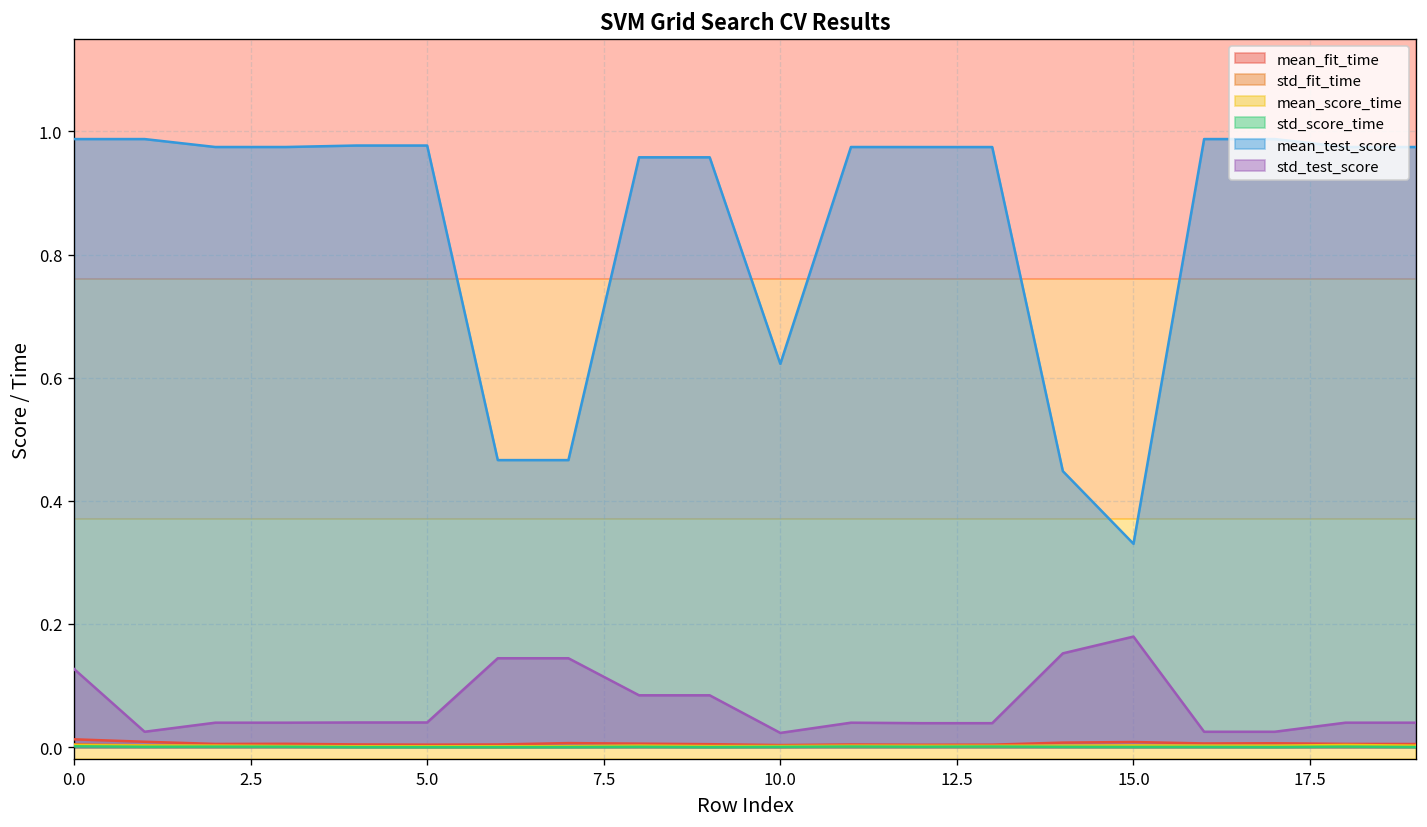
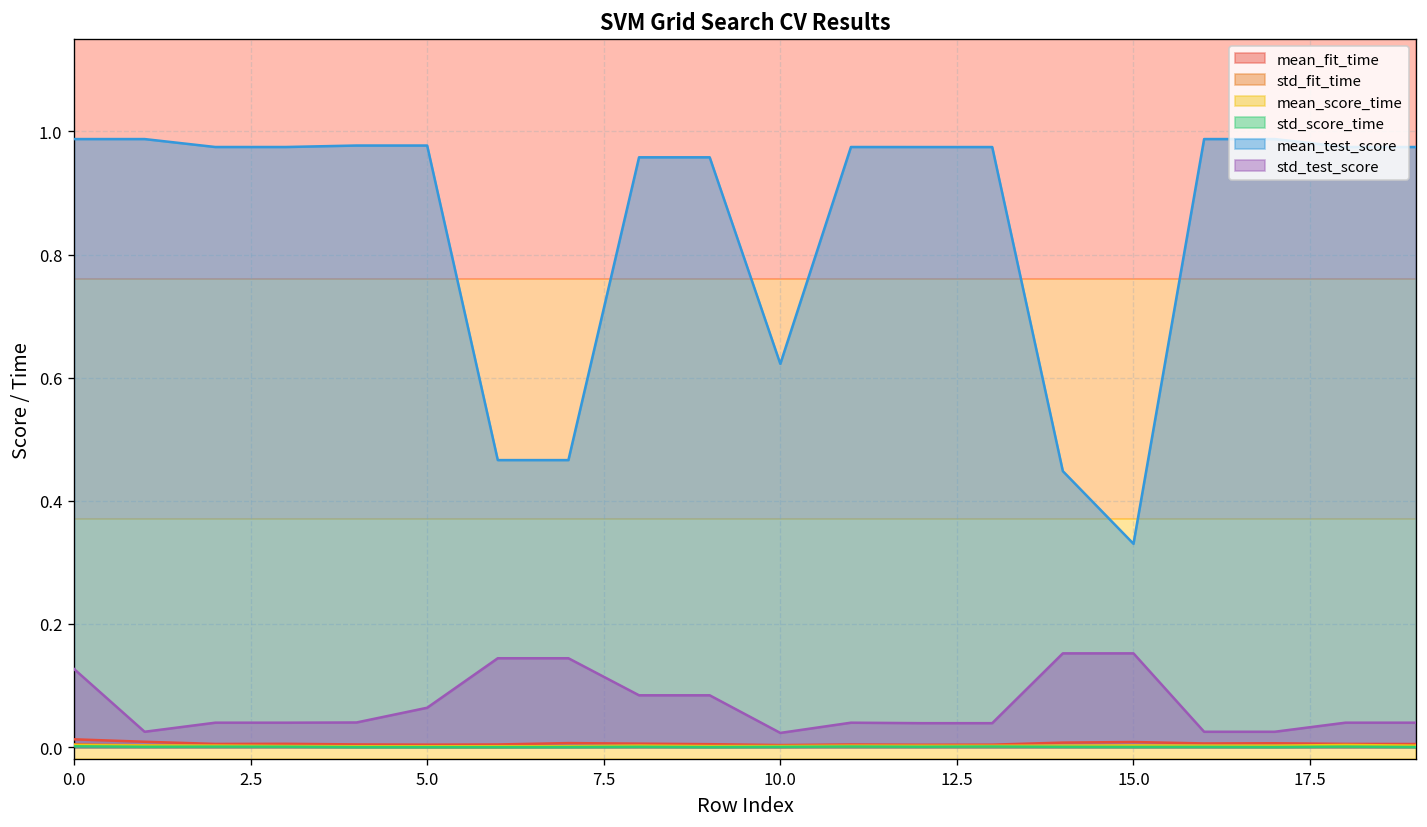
  {
    "mean_test_score": {
      "0.0": 0.99,
      "5.0": 0.98,
      "10.0": 0.62,
      "15.0": 0.33
    },
    "std_test_score": {
      "0.0": 0.13,
-     "5.0": 0.04,
+     "5.0": 0.06,
      "10.0": 0.02,
-     "15.0": 0.18
+     "15.0": 0.15
    }
  }
